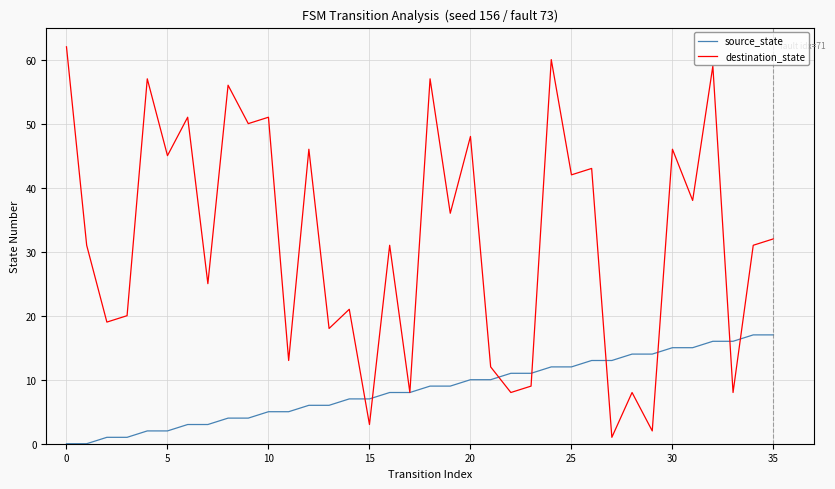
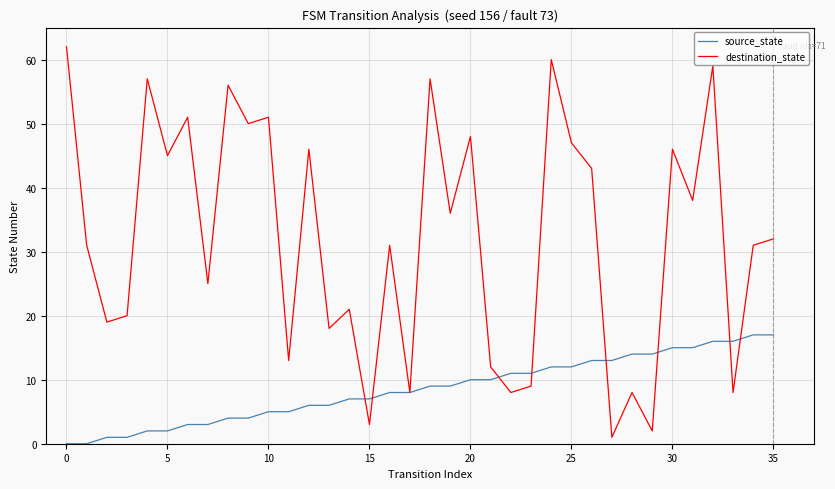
  {
    "source_state": {
      "0": 0,
      "5": 2,
      "10": 5,
      "15": 7,
      "20": 10,
      "25": 12,
      "30": 15,
      "35": 17
    },
    "destination_state": {
      "0": 62,
      "5": 45,
      "10": 51,
      "15": 3,
      "20": 48,
-     "25": 42,
+     "25": 47,
      "30": 46,
      "35": 32
    }
  }
